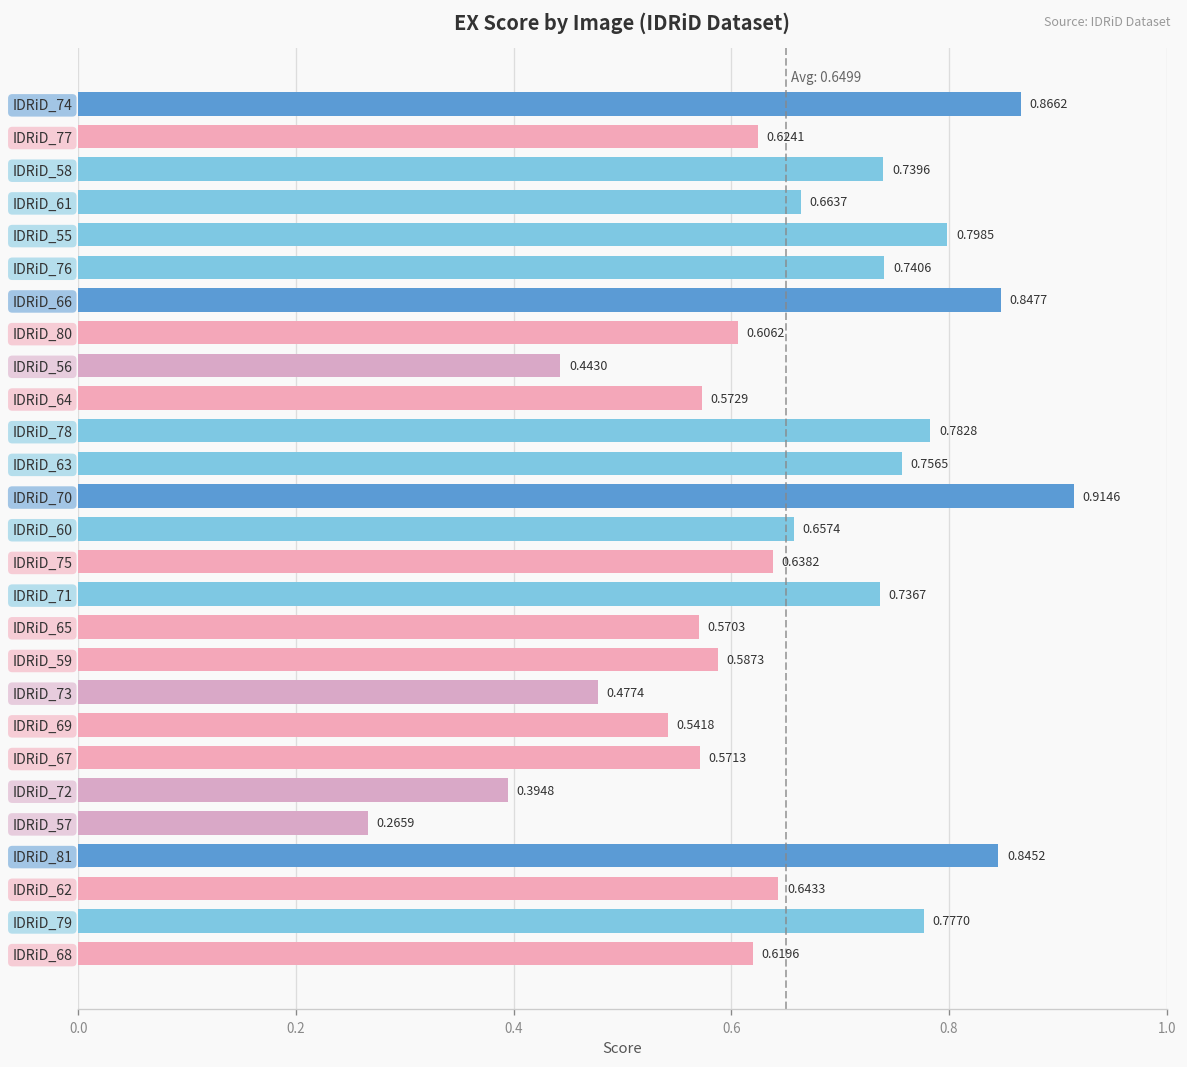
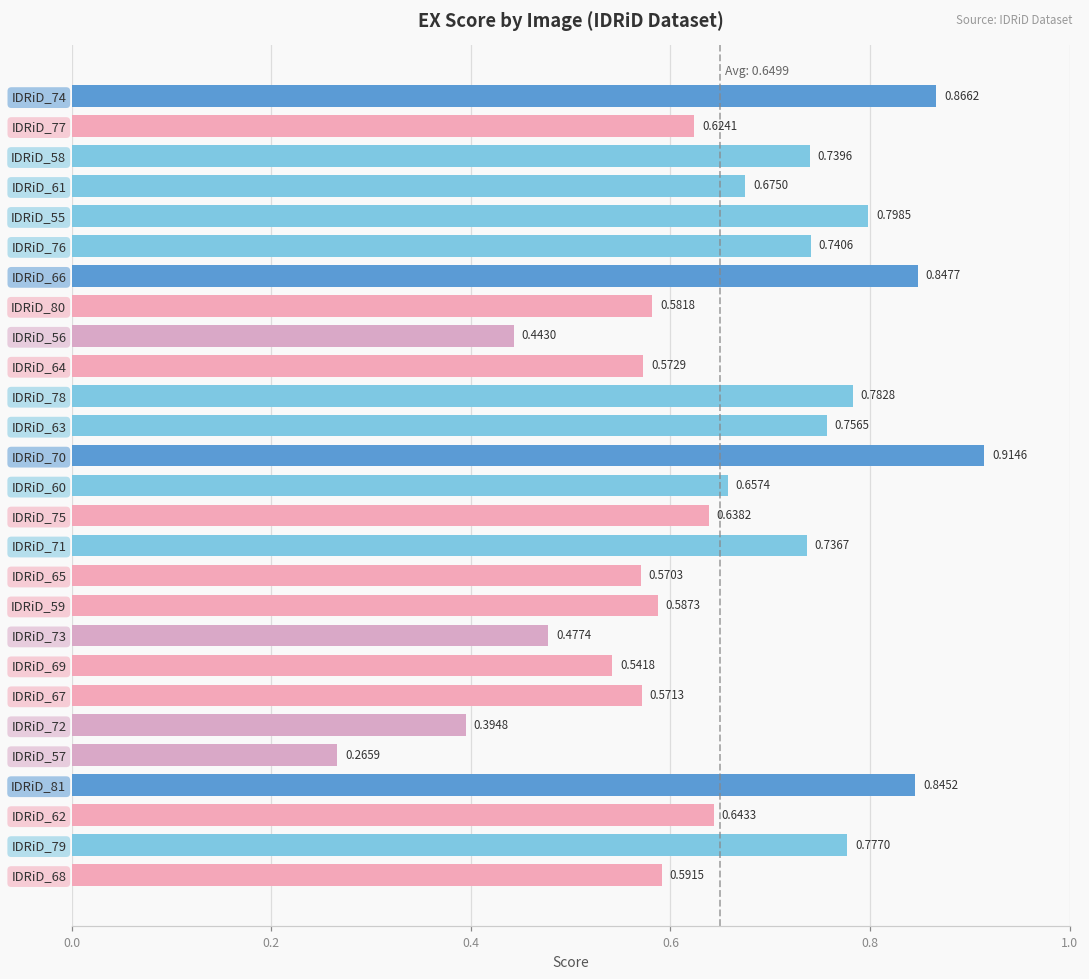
  {
    "IDRiD_74": 0.8662,
    "IDRiD_77": 0.6241,
    "IDRiD_58": 0.7396,
-   "IDRiD_61": 0.6637,
+   "IDRiD_61": 0.6750,
    "IDRiD_55": 0.7985,
    "IDRiD_76": 0.7406,
    "IDRiD_66": 0.8477,
-   "IDRiD_80": 0.6062,
+   "IDRiD_80": 0.5818,
    "IDRiD_56": 0.4430,
    "IDRiD_64": 0.5729,
    "IDRiD_78": 0.7828,
    "IDRiD_63": 0.7565,
    "IDRiD_70": 0.9146,
    "IDRiD_60": 0.6574,
    "IDRiD_75": 0.6382,
    "IDRiD_71": 0.7367,
    "IDRiD_65": 0.5703,
    "IDRiD_59": 0.5873,
    "IDRiD_73": 0.4774,
    "IDRiD_69": 0.5418,
    "IDRiD_67": 0.5713,
    "IDRiD_72": 0.3948,
    "IDRiD_57": 0.2659,
    "IDRiD_81": 0.8452,
    "IDRiD_62": 0.6433,
    "IDRiD_79": 0.7770,
-   "IDRiD_68": 0.6196
+   "IDRiD_68": 0.5915
  }
